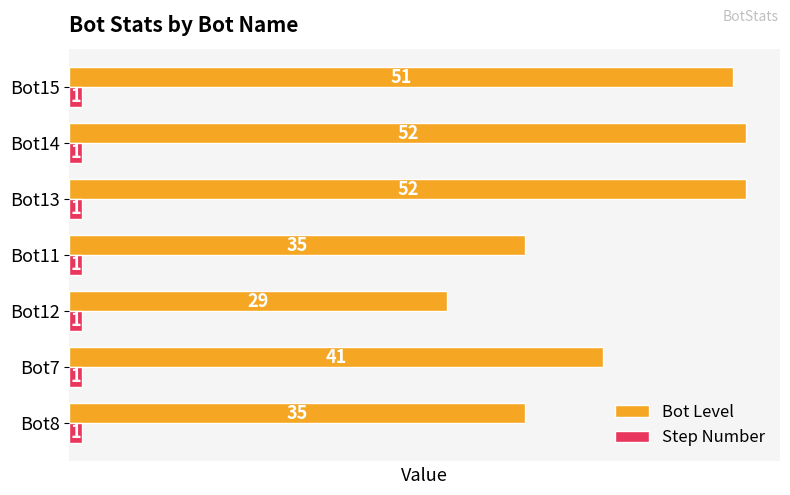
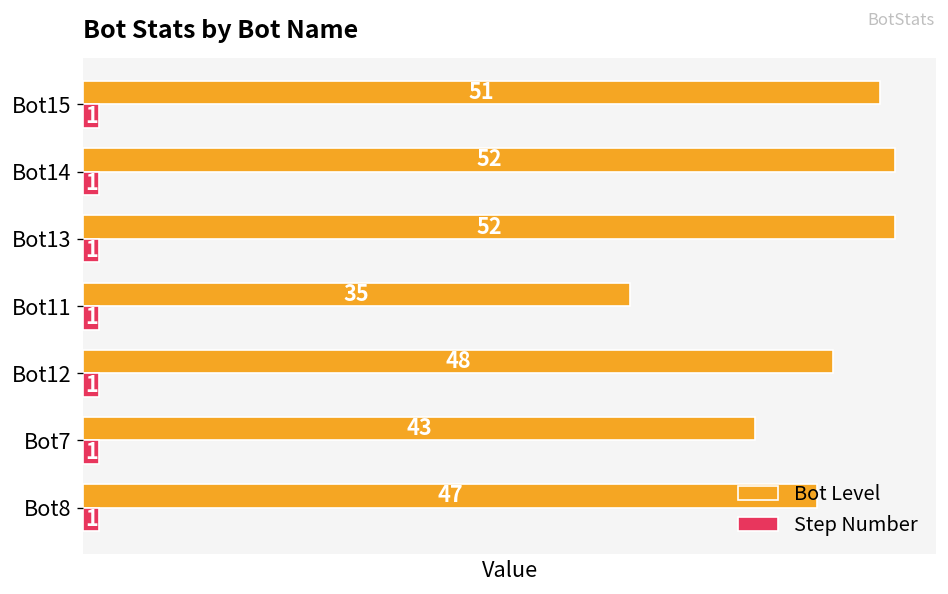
  {
    "Bot Level": {
      "Bot15": 51,
      "Bot14": 52,
      "Bot13": 52,
      "Bot11": 35,
-     "Bot12": 29,
-     "Bot7": 41,
-     "Bot8": 35
+     "Bot12": 48,
+     "Bot7": 43,
+     "Bot8": 47
    },
    "Step Number": {
      "Bot15": 1,
      "Bot14": 1,
      "Bot13": 1,
      "Bot11": 1,
      "Bot12": 1,
      "Bot7": 1,
      "Bot8": 1
    }
  }
